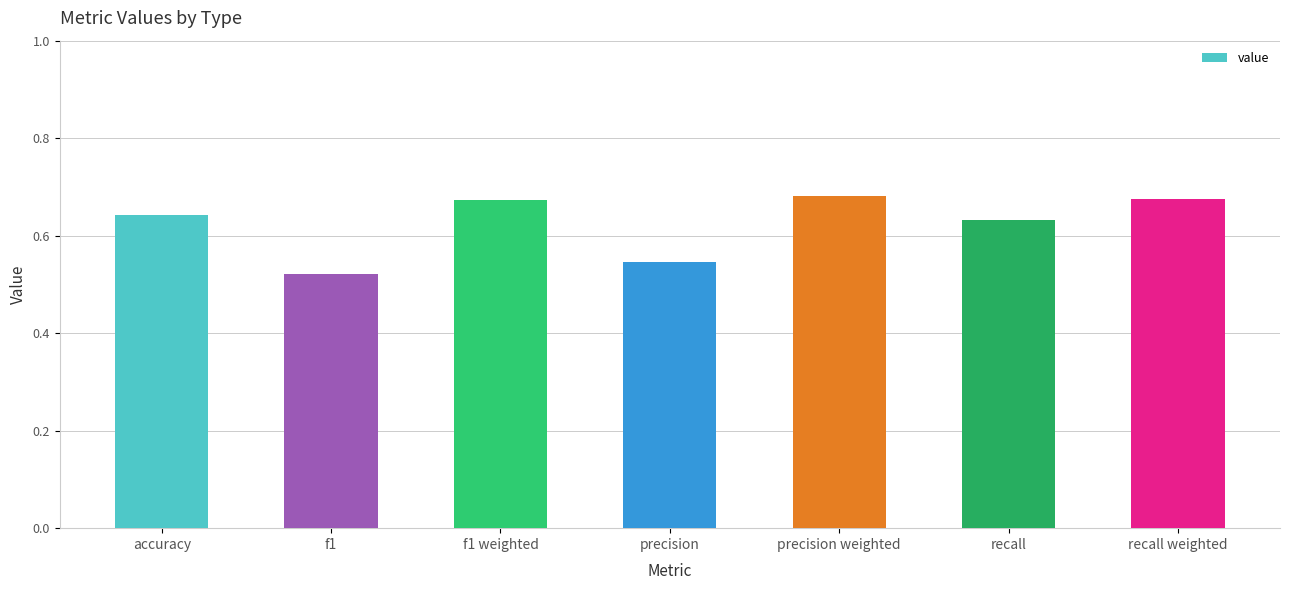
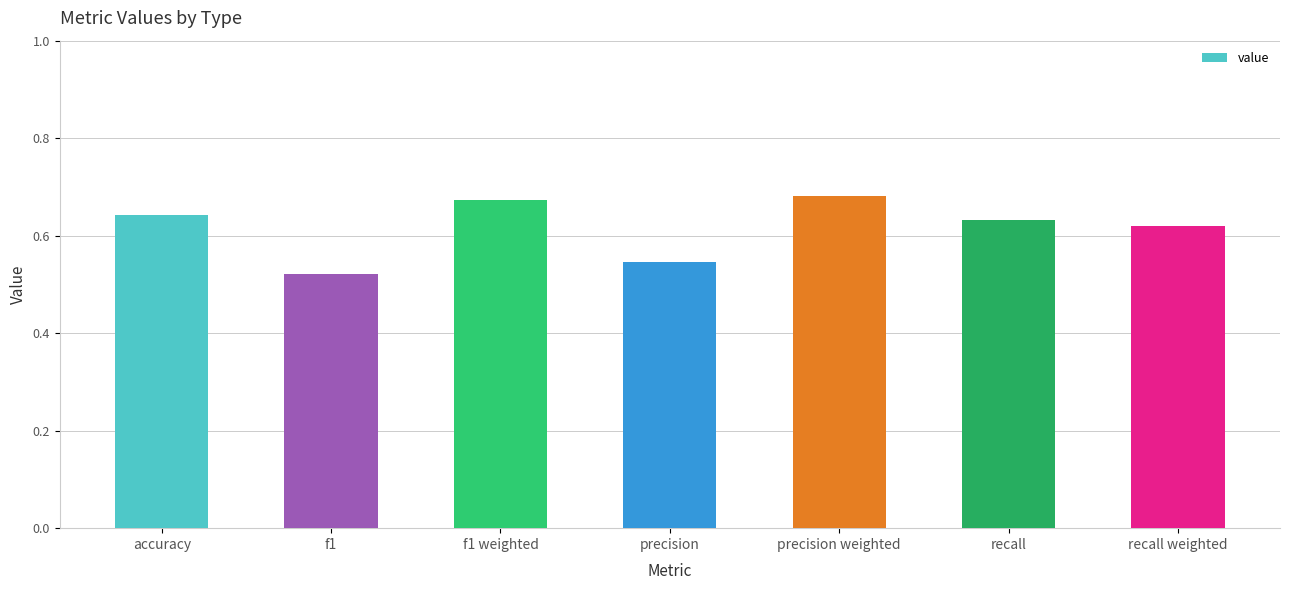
  {
    "accuracy": 0.64,
    "f1": 0.52,
    "f1 weighted": 0.67,
    "precision": 0.55,
    "precision weighted": 0.68,
    "recall": 0.63,
-   "recall weighted": 0.68
+   "recall weighted": 0.62
  }
